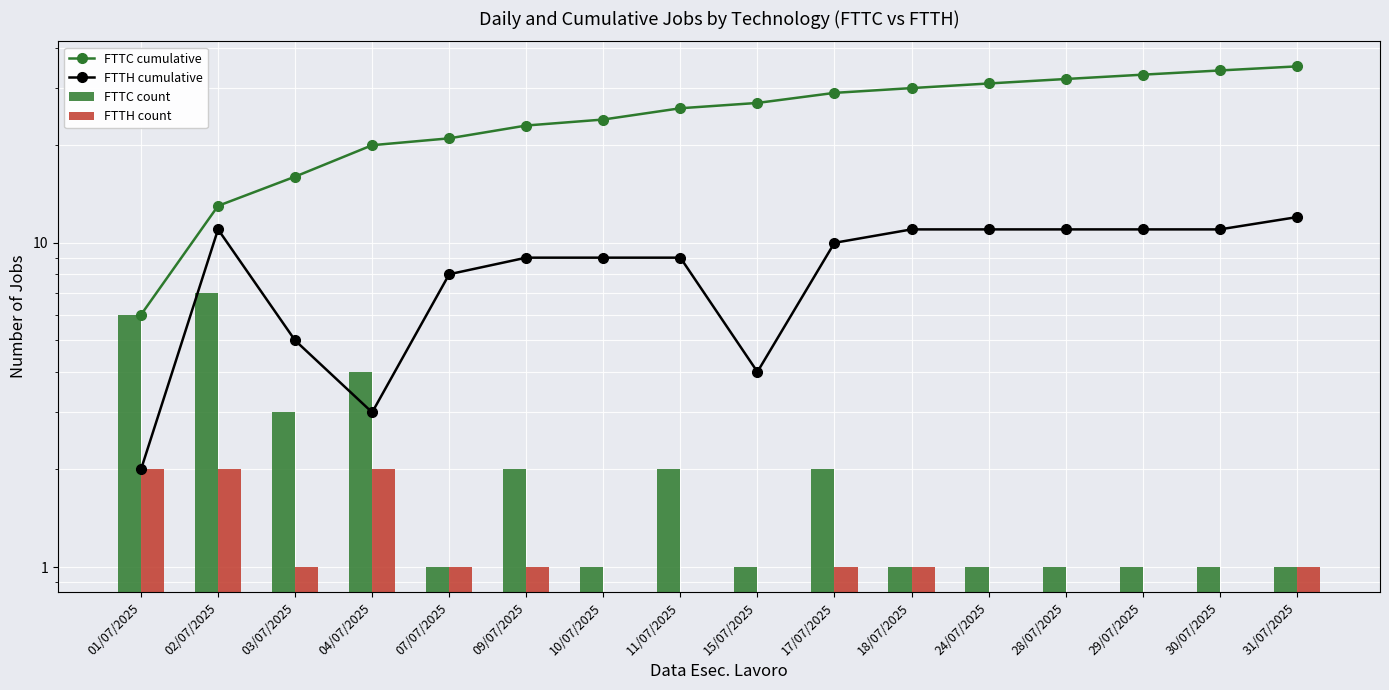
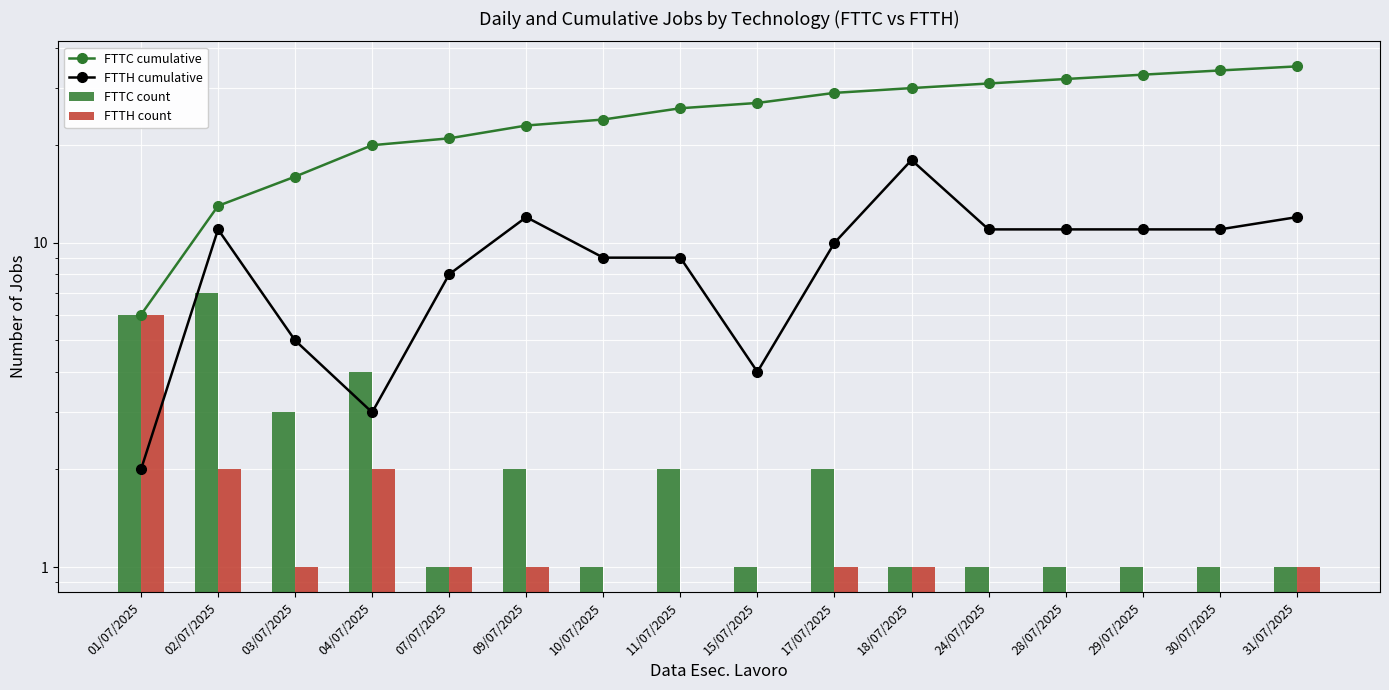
  {
    "FTTH cumulative": {
      "01/07/2025": 2,
      "02/07/2025": 11,
      "03/07/2025": 5,
      "04/07/2025": 3,
      "07/07/2025": 8,
-     "09/07/2025": 9,
+     "09/07/2025": 12,
      "10/07/2025": 9,
      "11/07/2025": 9,
      "15/07/2025": 4,
      "17/07/2025": 10,
-     "18/07/2025": 11,
+     "18/07/2025": 18,
      "24/07/2025": 11,
      "28/07/2025": 11,
      "29/07/2025": 11,
      "30/07/2025": 11,
      "31/07/2025": 12
    },
    "FTTH count": {
-     "01/07/2025": 2,
+     "01/07/2025": 6,
      "02/07/2025": 2,
      "03/07/2025": 1,
      "04/07/2025": 2,
      "07/07/2025": 1,
      "09/07/2025": 1,
      "17/07/2025": 1,
      "18/07/2025": 1,
      "31/07/2025": 1
    }
  }
